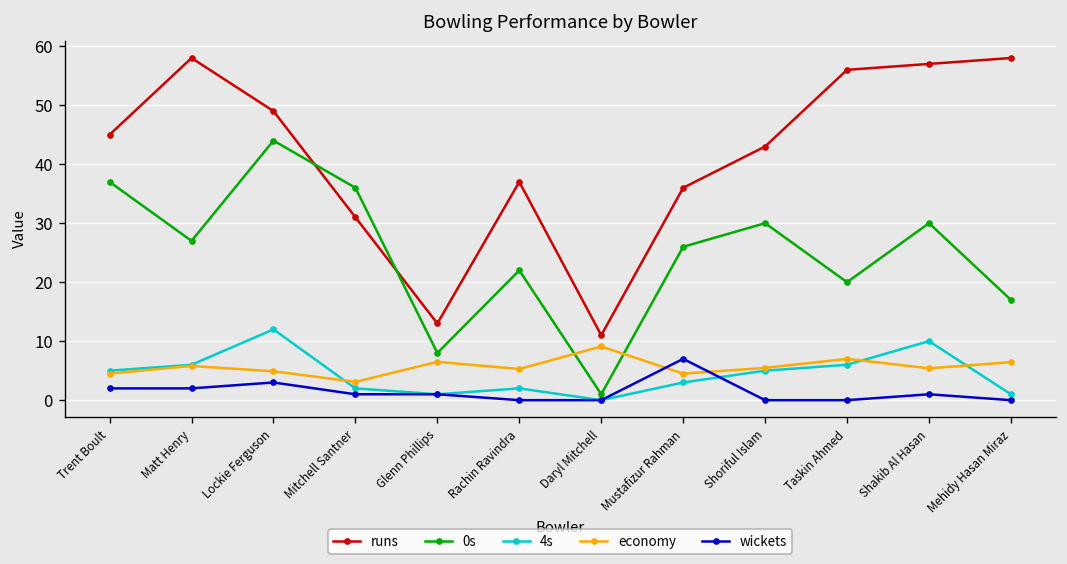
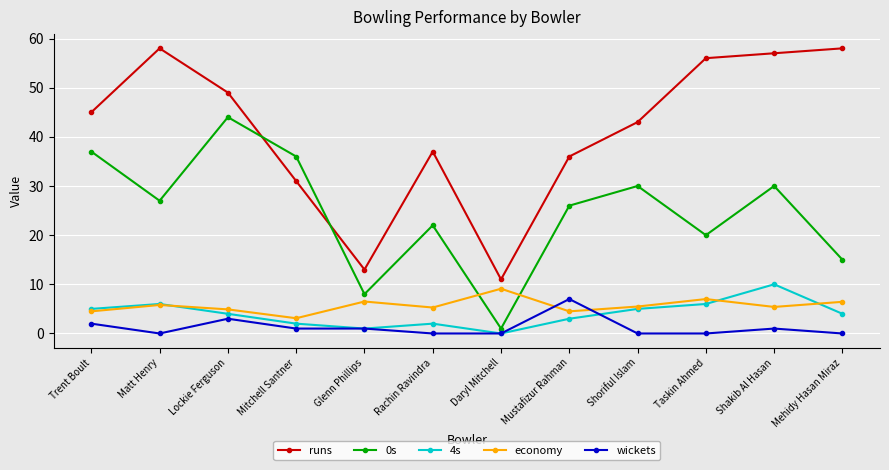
  {
    "runs": {
      "Trent Boult": 45,
      "Matt Henry": 58,
      "Lockie Ferguson": 49,
      "Mitchell Santner": 31,
      "Glenn Phillips": 13,
      "Rachin Ravindra": 37,
      "Daryl Mitchell": 11,
      "Mustafizur Rahman": 36,
      "Shoriful Islam": 43,
      "Taskin Ahmed": 56,
      "Shakib Al Hasan": 57,
      "Mehidy Hasan Miraz": 58
    },
    "0s": {
      "Trent Boult": 37,
      "Matt Henry": 27,
      "Lockie Ferguson": 44,
      "Mitchell Santner": 36,
      "Glenn Phillips": 8,
      "Rachin Ravindra": 22,
      "Daryl Mitchell": 1,
      "Mustafizur Rahman": 26,
      "Shoriful Islam": 30,
      "Taskin Ahmed": 20,
      "Shakib Al Hasan": 30,
-     "Mehidy Hasan Miraz": 17
+     "Mehidy Hasan Miraz": 15
    },
    "4s": {
-     "Lockie Ferguson": 12,
+     "Lockie Ferguson": 4,
      "Mitchell Santner": 2,
      "Rachin Ravindra": 2,
      "Mustafizur Rahman": 3,
      "Taskin Ahmed": 6,
      "Shakib Al Hasan": 10,
-     "Mehidy Hasan Miraz": 1
+     "Mehidy Hasan Miraz": 4
    },
    "economy": {
      "Lockie Ferguson": 5,
      "Mitchell Santner": 3,
      "Glenn Phillips": 7,
      "Rachin Ravindra": 5,
      "Daryl Mitchell": 9,
      "Mustafizur Rahman": 5,
      "Taskin Ahmed": 7,
      "Shakib Al Hasan": 5,
      "Mehidy Hasan Miraz": 6
    },
    "wickets": {
      "Trent Boult": 2,
-     "Matt Henry": 2,
+     "Matt Henry": 0,
      "Lockie Ferguson": 3,
      "Mitchell Santner": 1,
      "Rachin Ravindra": 0,
      "Mustafizur Rahman": 7,
      "Shoriful Islam": 0,
      "Taskin Ahmed": 0,
      "Shakib Al Hasan": 1,
      "Mehidy Hasan Miraz": 0
    }
  }
